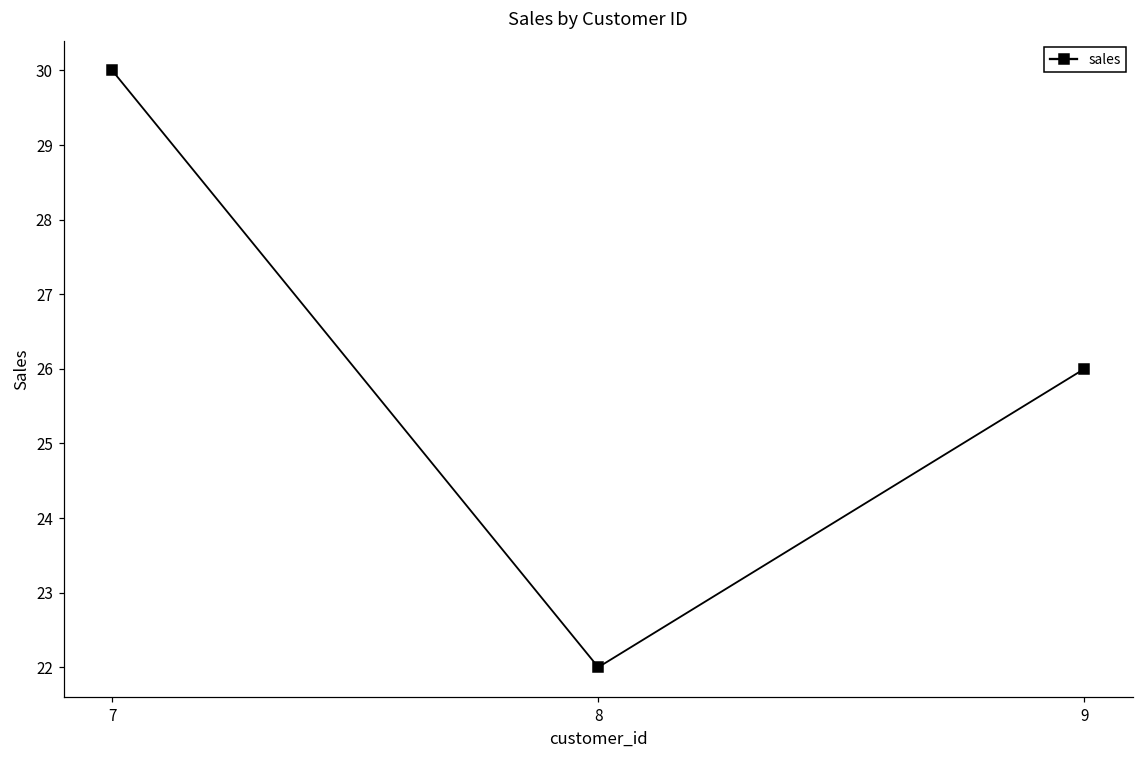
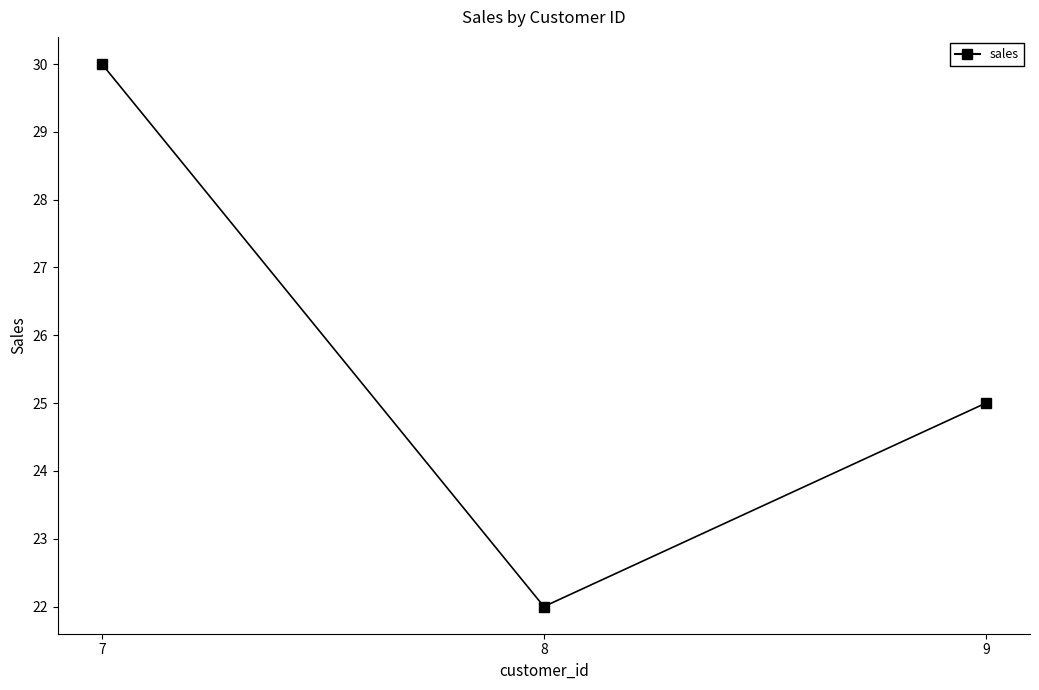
  {
    "7": 30,
    "8": 22,
-   "9": 26
+   "9": 25
  }
